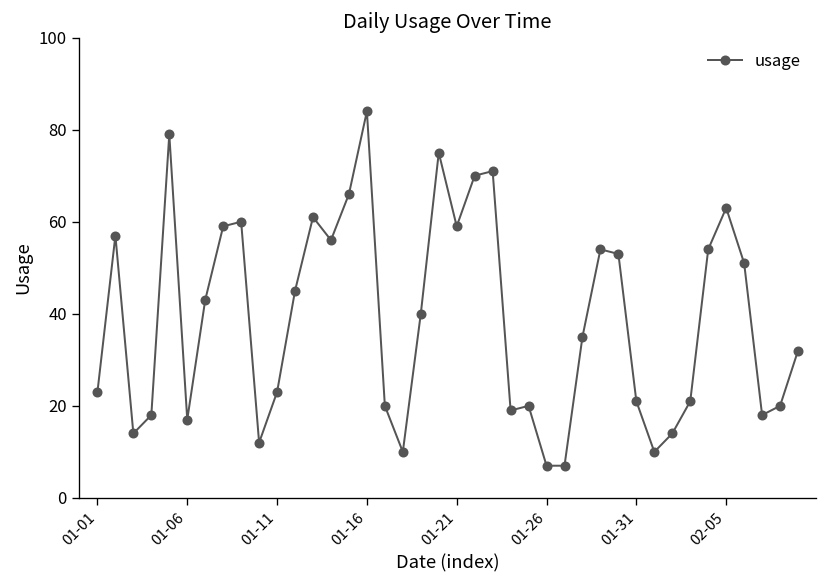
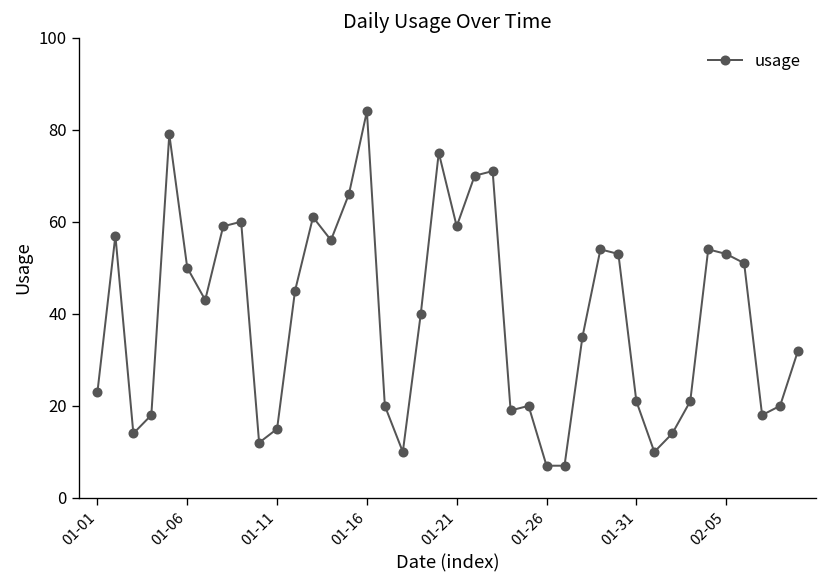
  {
    "01-01": 23,
-   "01-06": 17,
-   "01-11": 23,
+   "01-06": 50,
+   "01-11": 15,
    "01-16": 84,
    "01-21": 59,
    "01-26": 7,
    "01-31": 21,
-   "02-05": 63
+   "02-05": 53
  }
